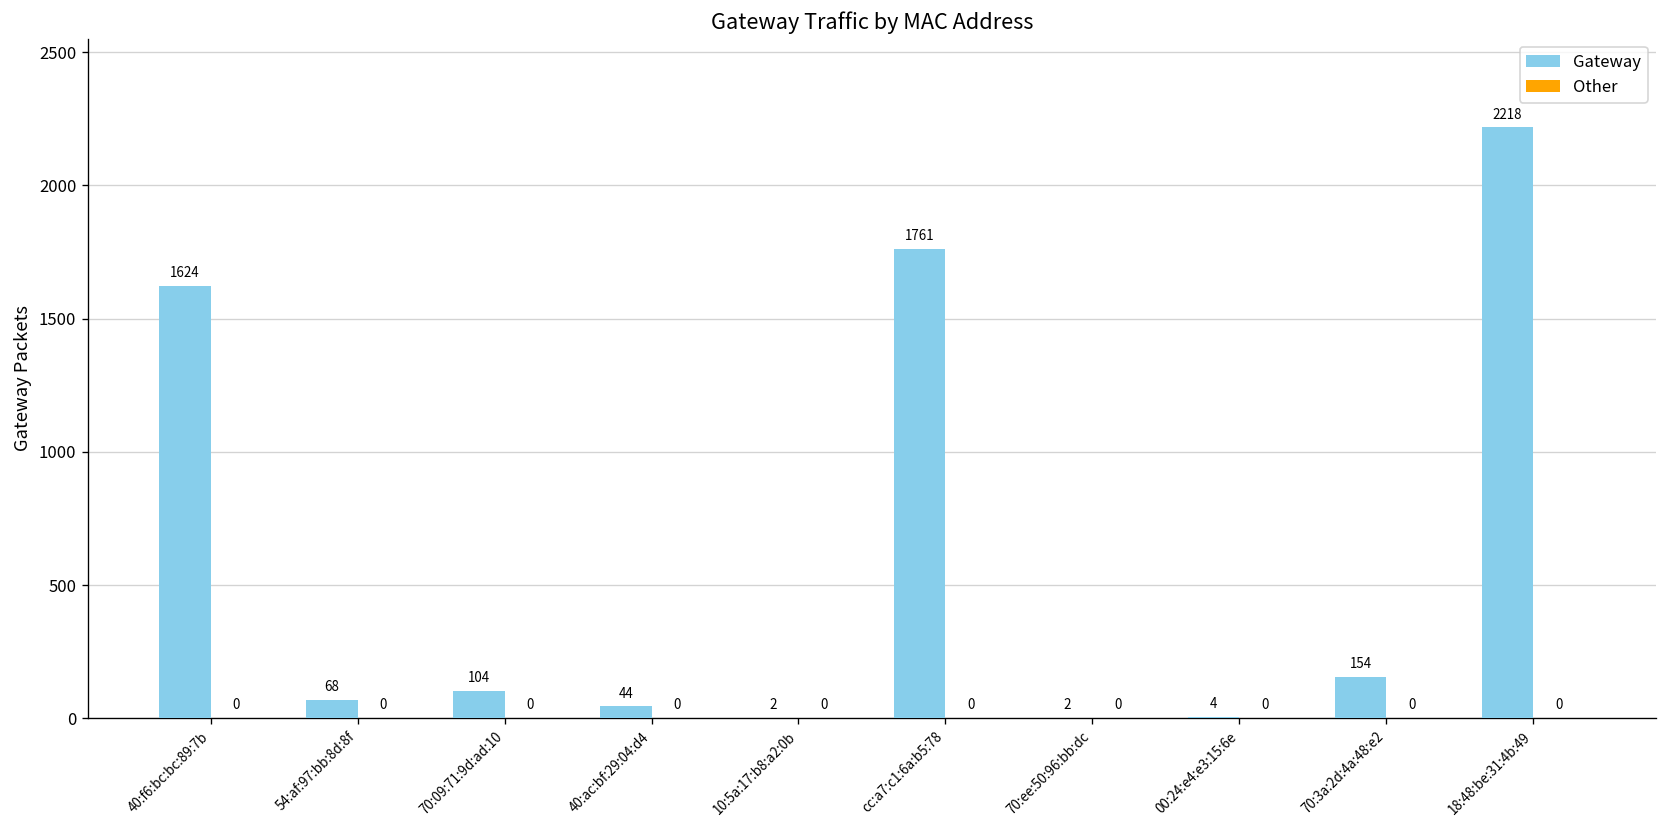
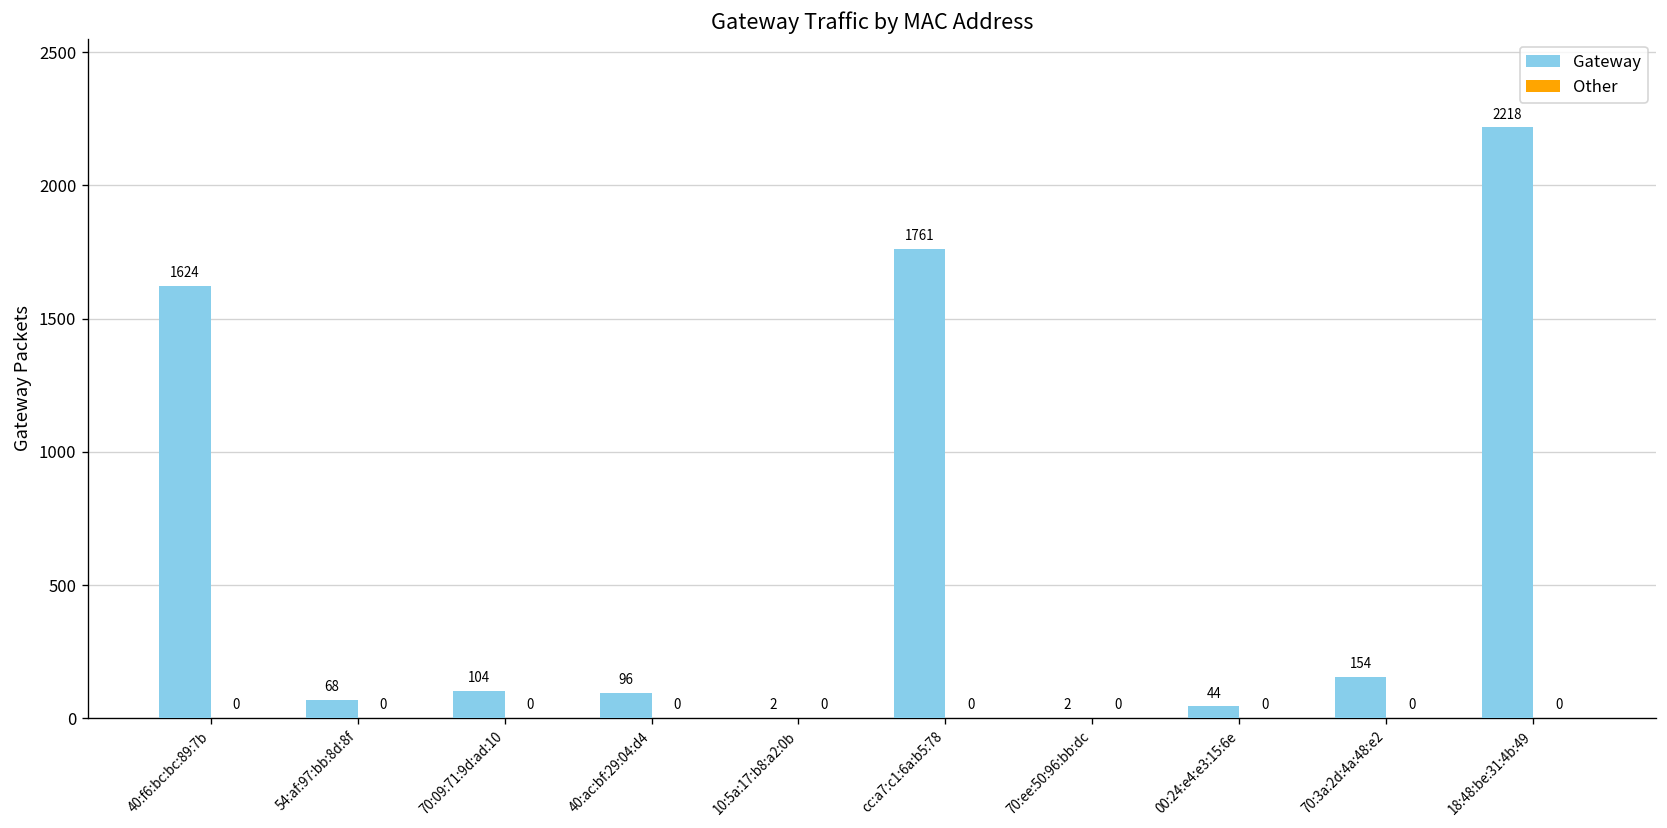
  {
    "Gateway": {
      "40:f6:bc:bc:89:7b": 1624,
      "54:af:97:bb:8d:8f": 68,
      "70:09:71:9d:ad:10": 104,
-     "40:ac:bf:29:04:d4": 44,
+     "40:ac:bf:29:04:d4": 96,
      "10:5a:17:b8:a2:0b": 2,
      "cc:a7:c1:6a:b5:78": 1761,
      "70:ee:50:96:bb:dc": 2,
-     "00:24:e4:e3:15:6e": 4,
+     "00:24:e4:e3:15:6e": 44,
      "70:3a:2d:4a:48:e2": 154,
      "18:48:be:31:4b:49": 2218
    },
    "Other": {
      "40:f6:bc:bc:89:7b": 0,
      "54:af:97:bb:8d:8f": 0,
      "70:09:71:9d:ad:10": 0,
      "40:ac:bf:29:04:d4": 0,
      "10:5a:17:b8:a2:0b": 0,
      "cc:a7:c1:6a:b5:78": 0,
      "70:ee:50:96:bb:dc": 0,
      "00:24:e4:e3:15:6e": 0,
      "70:3a:2d:4a:48:e2": 0,
      "18:48:be:31:4b:49": 0
    }
  }
